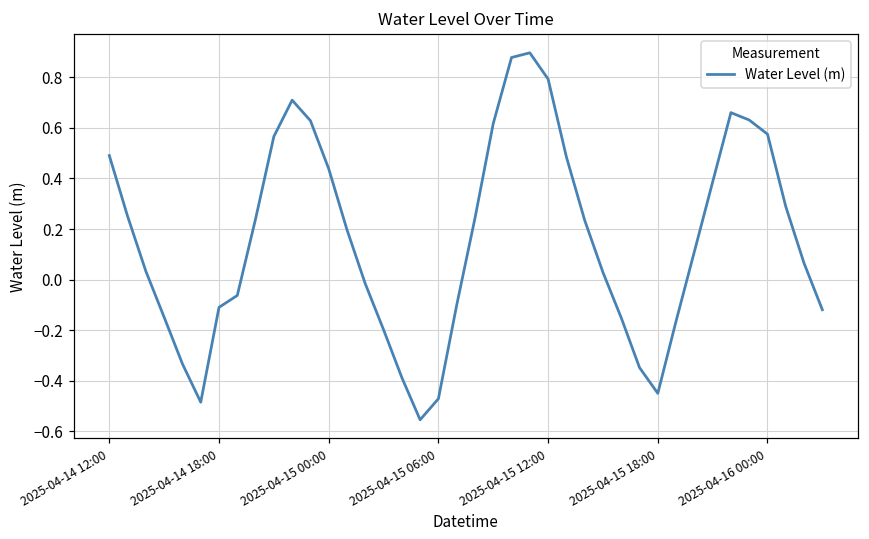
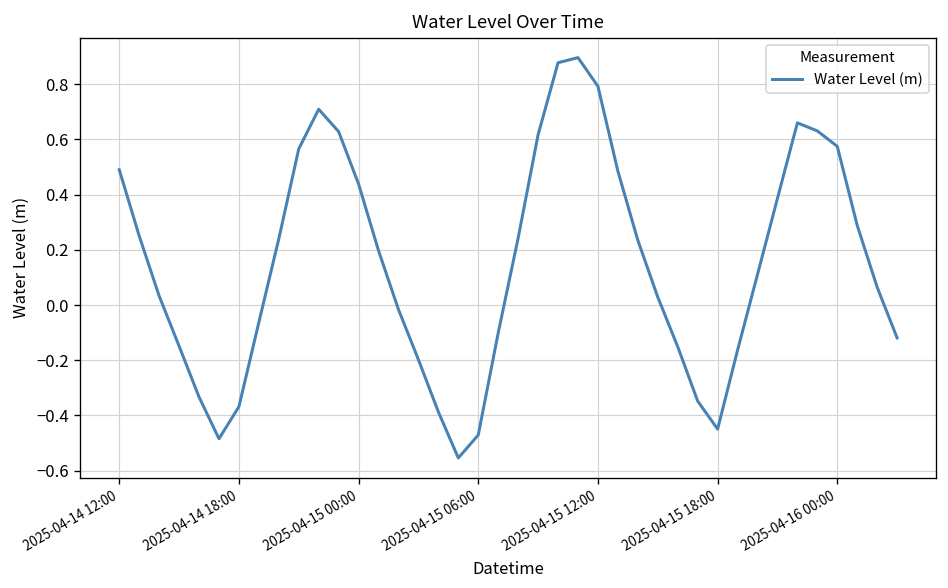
  {
    "2025-04-14 12:00": 0.49,
-   "2025-04-14 18:00": -0.11,
+   "2025-04-14 18:00": -0.37,
    "2025-04-15 00:00": 0.44,
    "2025-04-15 06:00": -0.47,
    "2025-04-15 12:00": 0.79,
    "2025-04-15 18:00": -0.45,
    "2025-04-16 00:00": 0.57
  }
